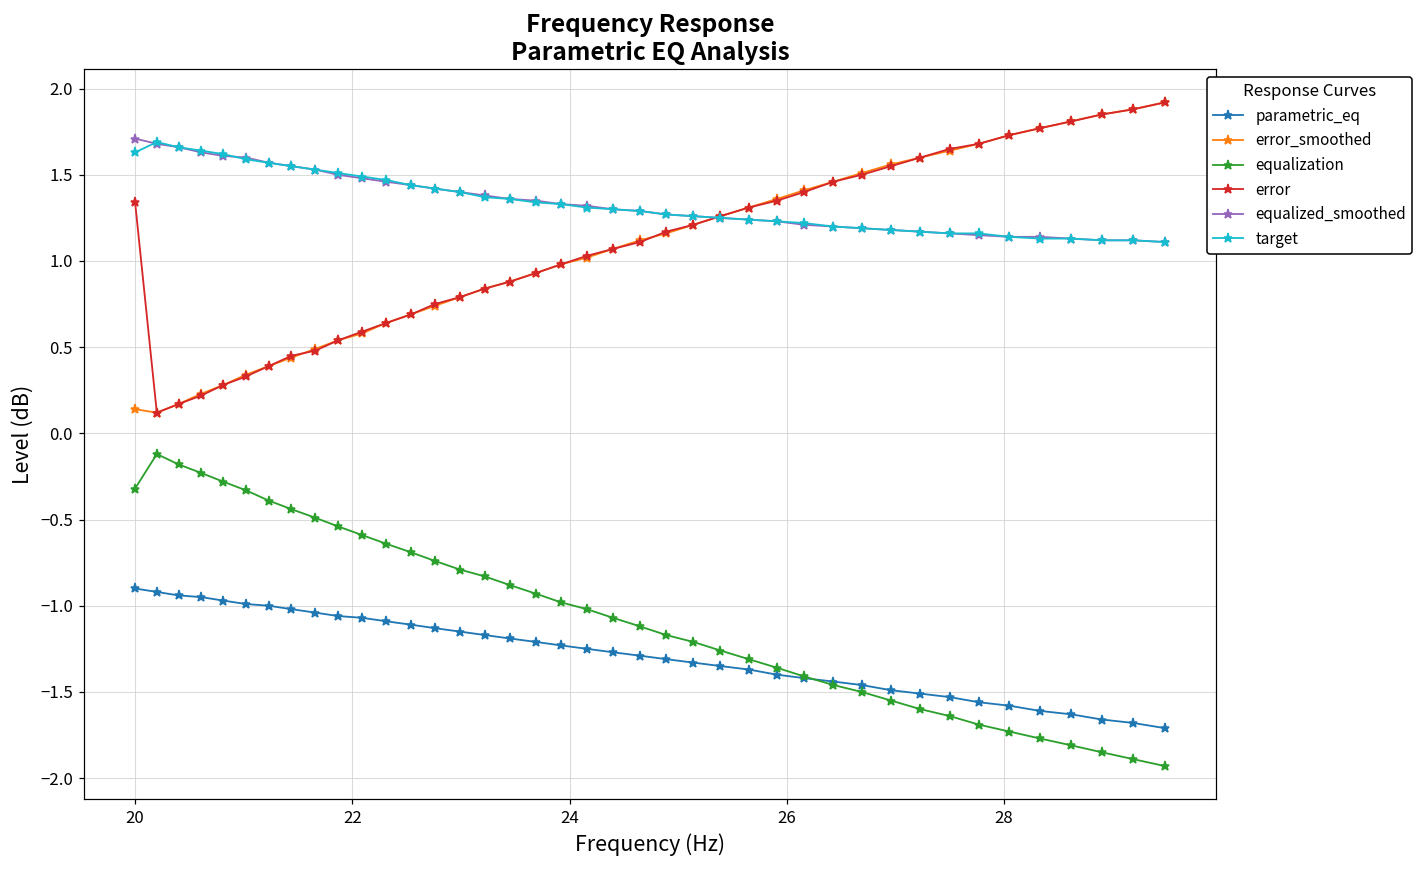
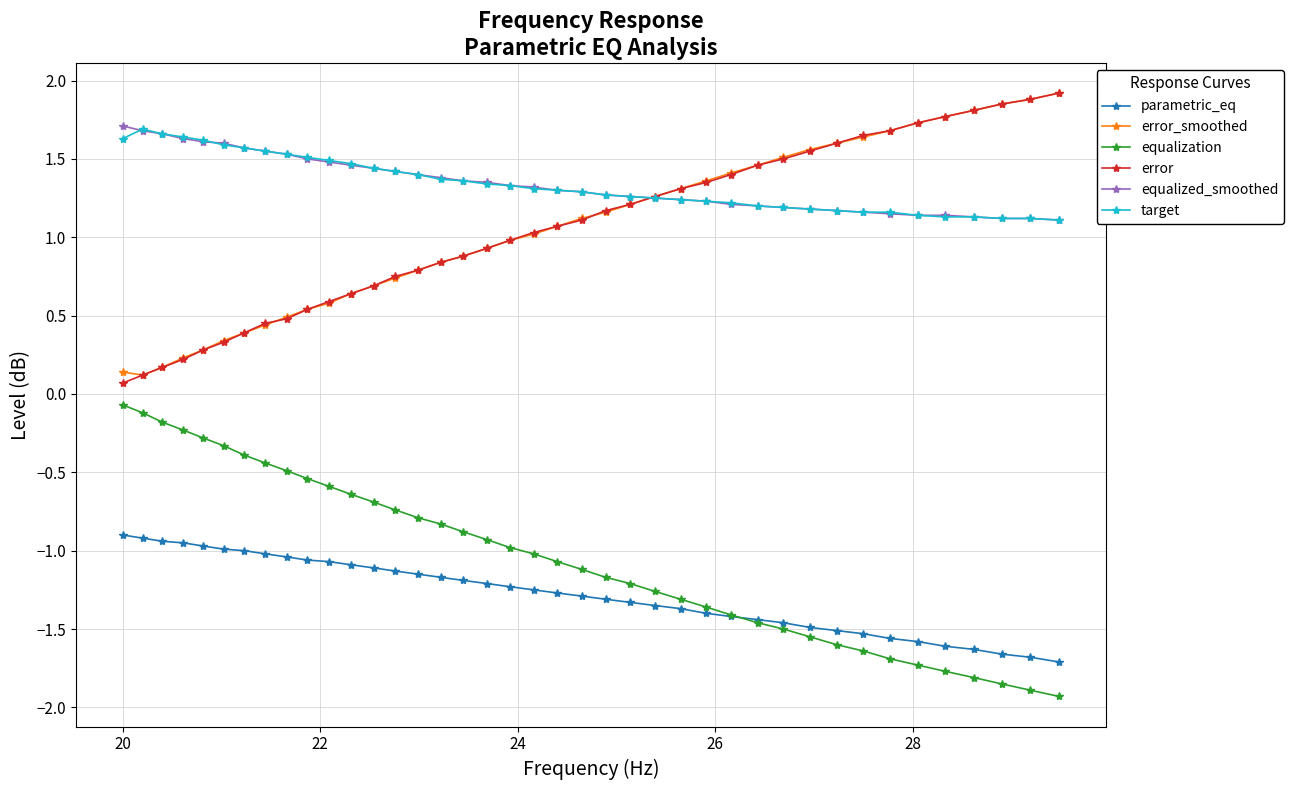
  {
    "parametric_eq": {
      "20": -0.90
    },
    "error_smoothed": {
      "20": 0.14
    },
    "equalization": {
-     "20": -0.32
+     "20": -0.07
    },
    "error": {
-     "20": 1.34
+     "20": 0.07
    },
    "equalized_smoothed": {
      "20": 1.71
    },
    "target": {
      "20": 1.63
    }
  }
